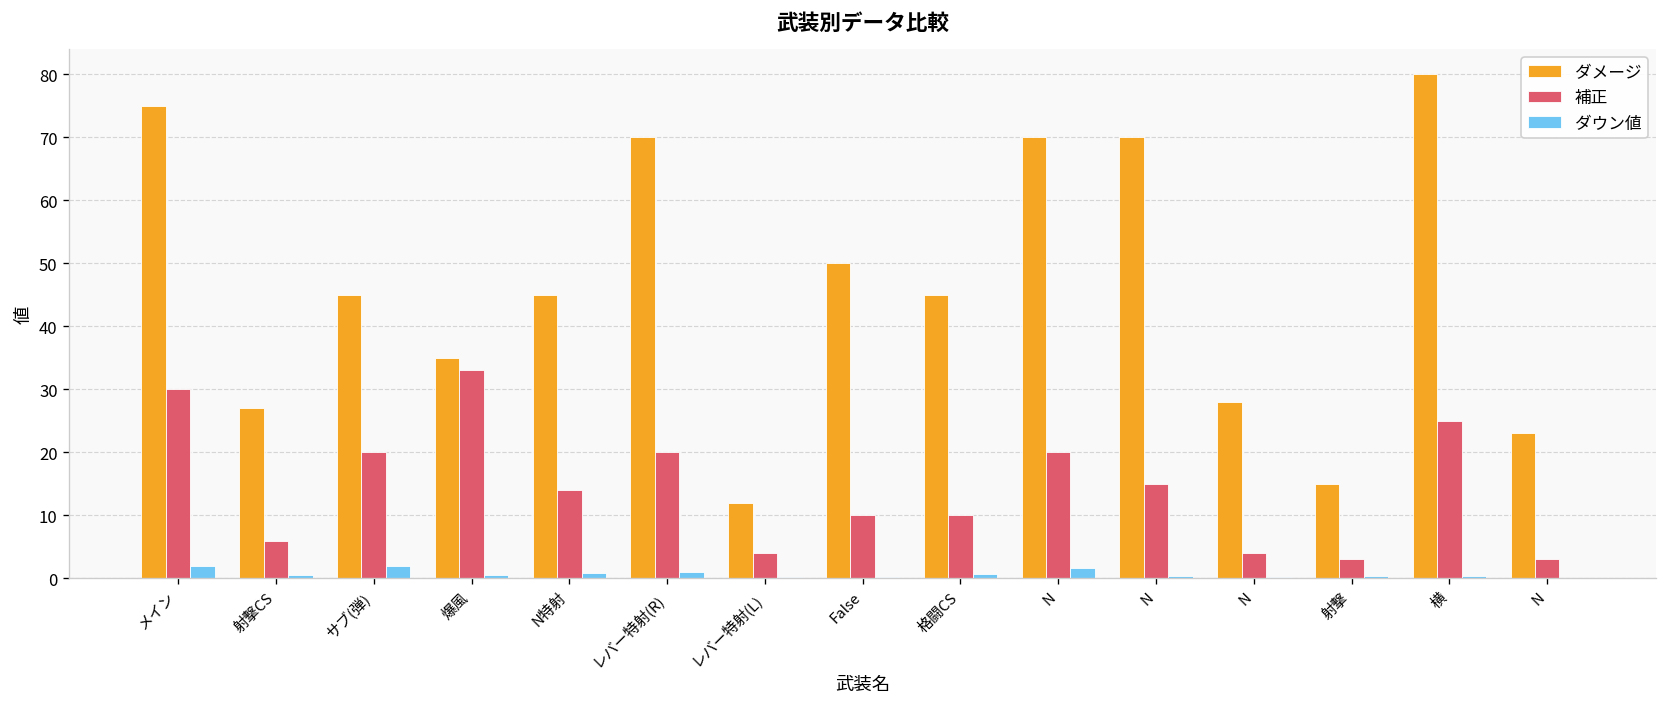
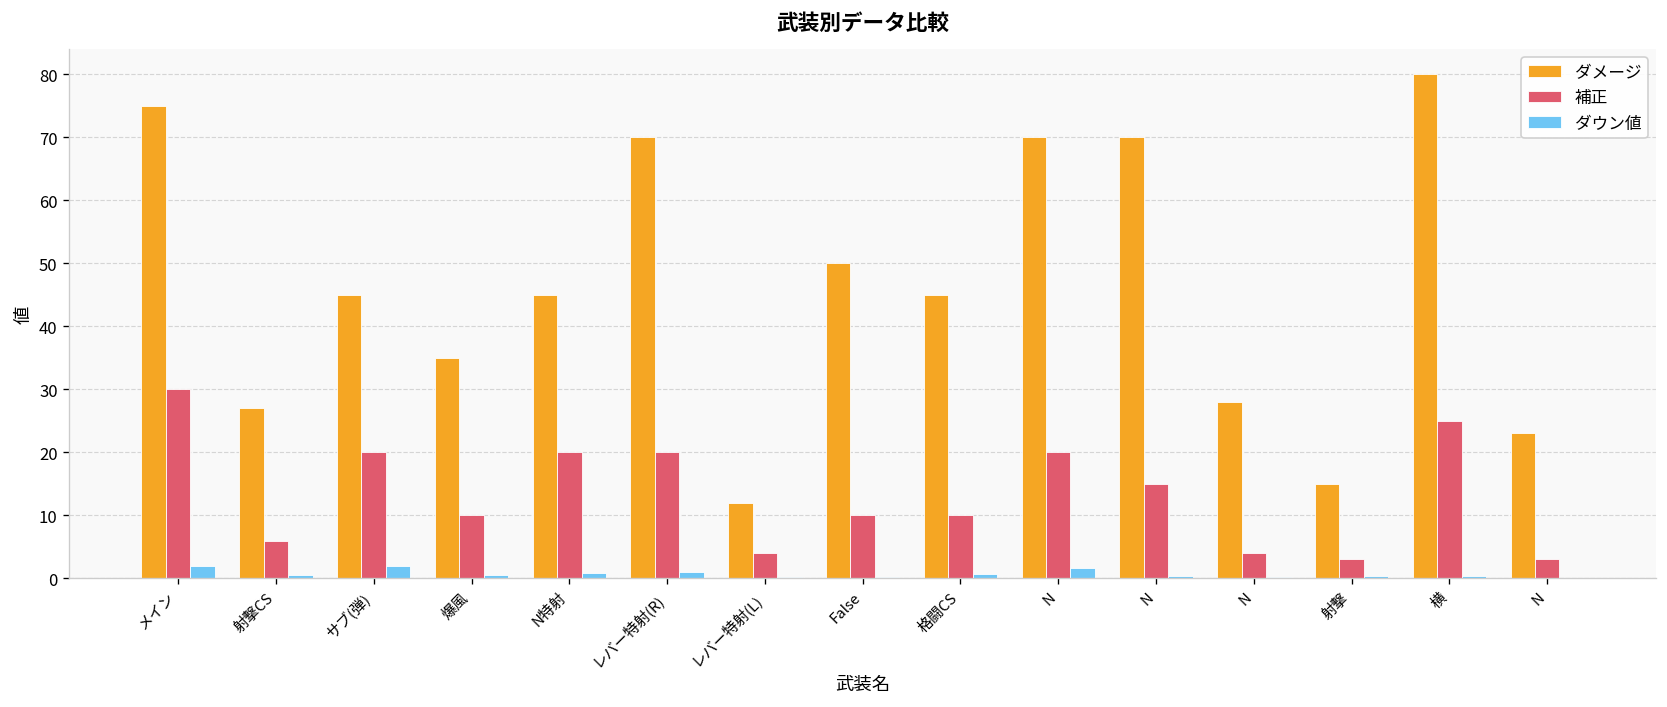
  {
    "ダメージ": {
      "メイン": 75,
      "射撃CS": 27,
      "サブ(弾)": 45,
      "爆風": 35,
      "N特射": 45,
      "レバー特射(R)": 70,
      "レバー特射(L)": 12,
      "False": 50,
      "格闘CS": 45,
      "射撃": 15,
      "横": 80
    },
    "補正": {
      "メイン": 30,
      "射撃CS": 6,
      "サブ(弾)": 20,
-     "爆風": 33,
-     "N特射": 14,
+     "爆風": 10,
+     "N特射": 20,
      "レバー特射(R)": 20,
      "レバー特射(L)": 4,
      "False": 10,
      "格闘CS": 10,
      "射撃": 3,
      "横": 25
    },
    "ダウン値": {
      "メイン": 2,
      "射撃CS": 1,
      "サブ(弾)": 2,
      "爆風": 1,
      "N特射": 1,
      "レバー特射(R)": 1,
      "格闘CS": 1
    }
  }
